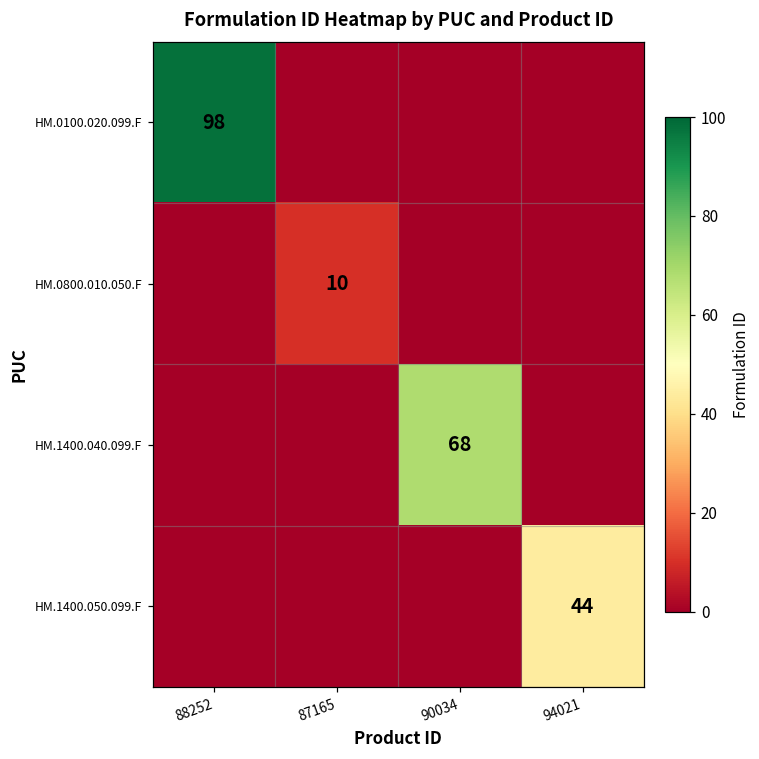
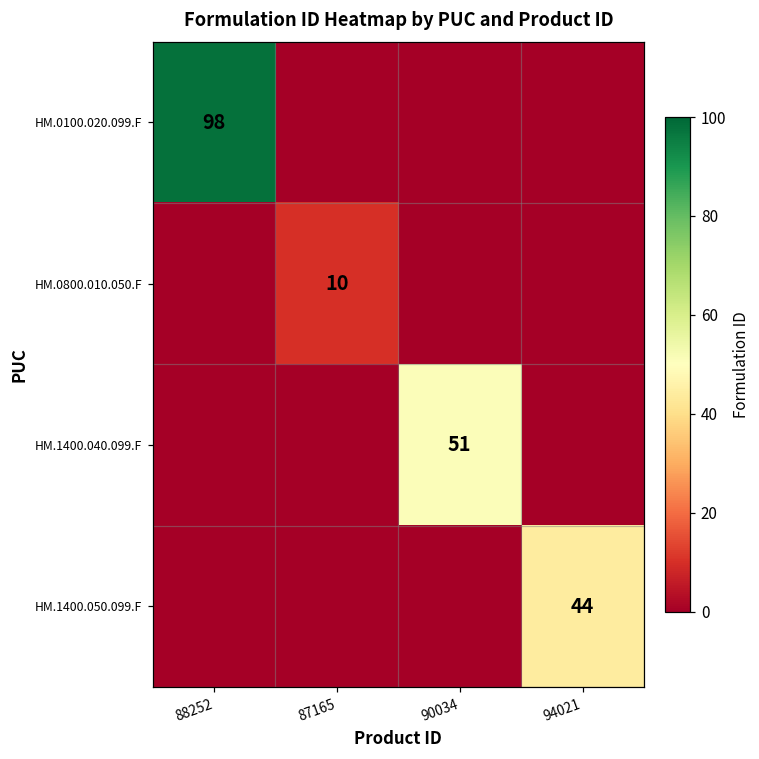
  {
    "HM.0100.020.099.F": {
      "88252": 98
    },
    "HM.0800.010.050.F": {
      "87165": 10
    },
    "HM.1400.040.099.F": {
-     "90034": 68
+     "90034": 51
    },
    "HM.1400.050.099.F": {
      "94021": 44
    }
  }
